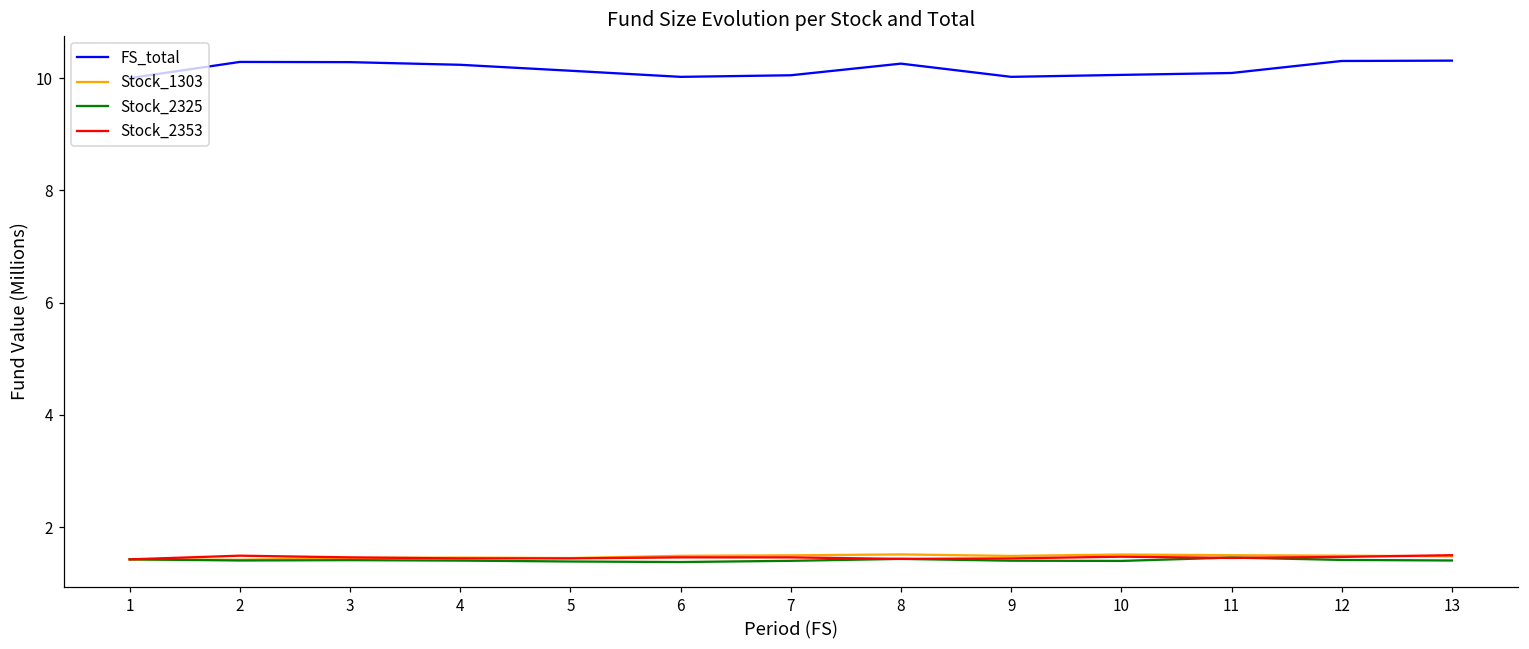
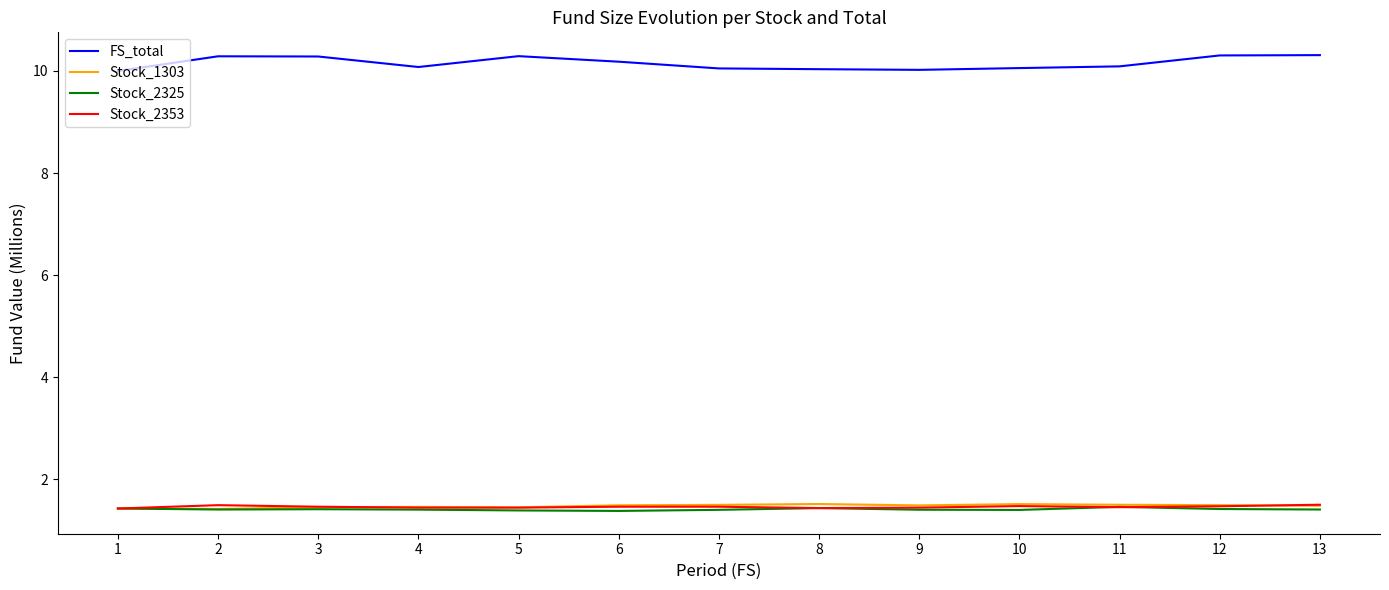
  {
    "FS_total": {
      "2": 10.3,
      "3": 10.3,
-     "4": 10.2,
-     "5": 10.1,
-     "6": 10.0,
+     "4": 10.1,
+     "5": 10.3,
+     "6": 10.2,
      "7": 10.1,
-     "8": 10.3,
+     "8": 10.0,
      "9": 10.0,
      "10": 10.1,
      "11": 10.1,
      "12": 10.3,
      "13": 10.3
    },
    "Stock_1303": {
      "8": 1.5
    },
    "Stock_2325": {
      "5": 1.4,
      "6": 1.4,
      "7": 1.4,
      "10": 1.4,
      "12": 1.4,
      "13": 1.4
    },
    "Stock_2353": {
      "2": 1.5
    }
  }
